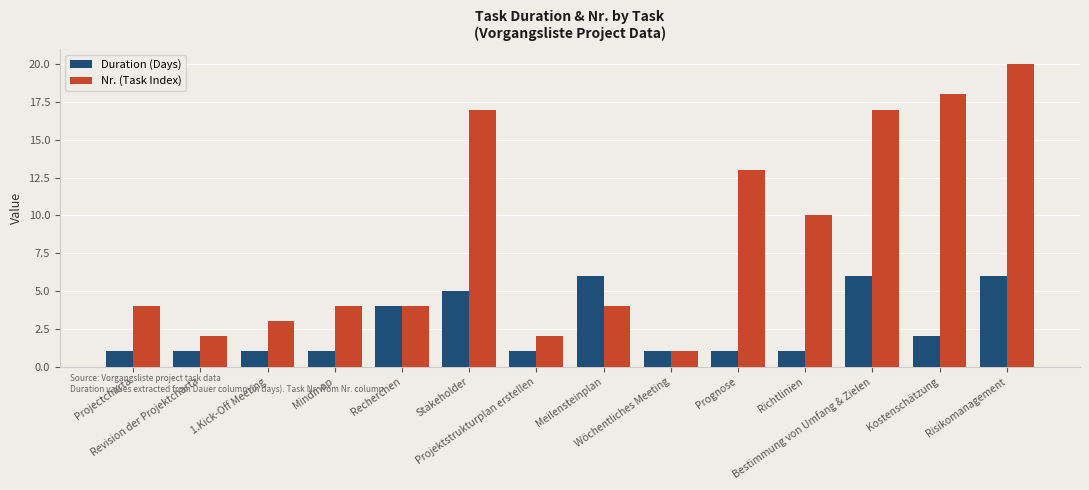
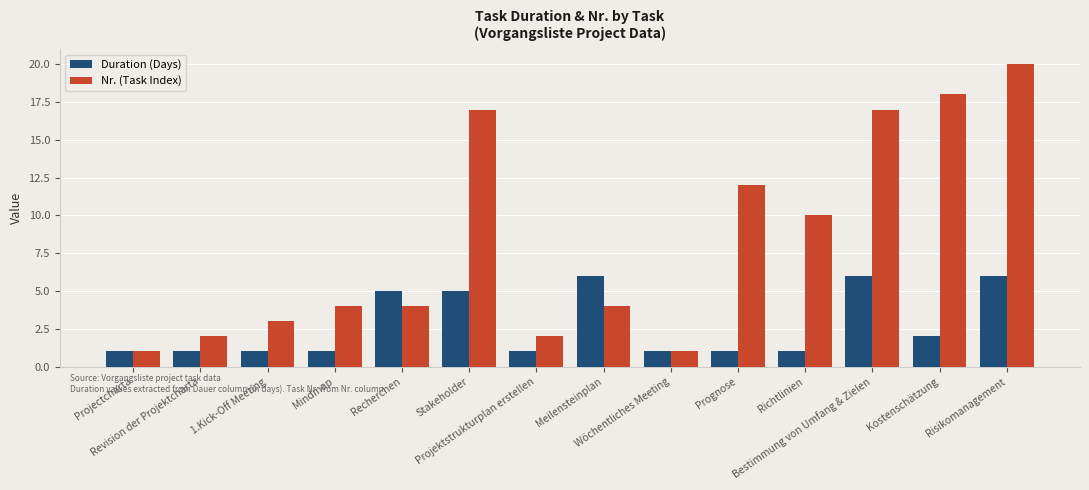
  {
    "Duration (Days)": {
      "Projectcharta": 1,
      "Revision der Projektcharta": 1,
      "1.Kick-Off Meeting": 1,
      "Mindmap": 1,
-     "Recherchen": 4,
+     "Recherchen": 5,
      "Stakeholder": 5,
      "Projektstrukturplan erstellen": 1,
      "Meilensteinplan": 6,
      "Wöchentliches Meeting": 1,
      "Prognose": 1,
      "Richtlinien": 1,
      "Bestimmung von Umfang & Zielen": 6,
      "Kostenschätzung": 2,
      "Risikomanagement": 6
    },
    "Nr. (Task Index)": {
-     "Projectcharta": 4,
+     "Projectcharta": 1,
      "Revision der Projektcharta": 2,
      "1.Kick-Off Meeting": 3,
      "Mindmap": 4,
      "Recherchen": 4,
      "Stakeholder": 17,
      "Projektstrukturplan erstellen": 2,
      "Meilensteinplan": 4,
      "Wöchentliches Meeting": 1,
-     "Prognose": 13,
+     "Prognose": 12,
      "Richtlinien": 10,
      "Bestimmung von Umfang & Zielen": 17,
      "Kostenschätzung": 18,
      "Risikomanagement": 20
    }
  }
